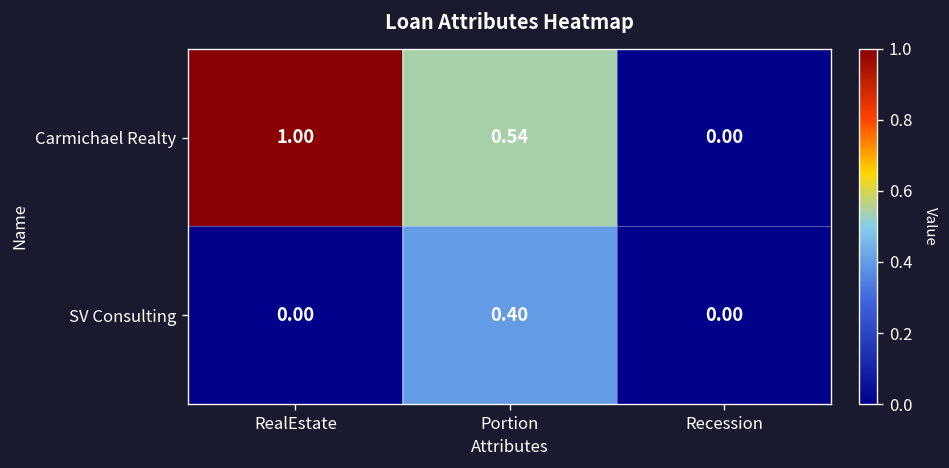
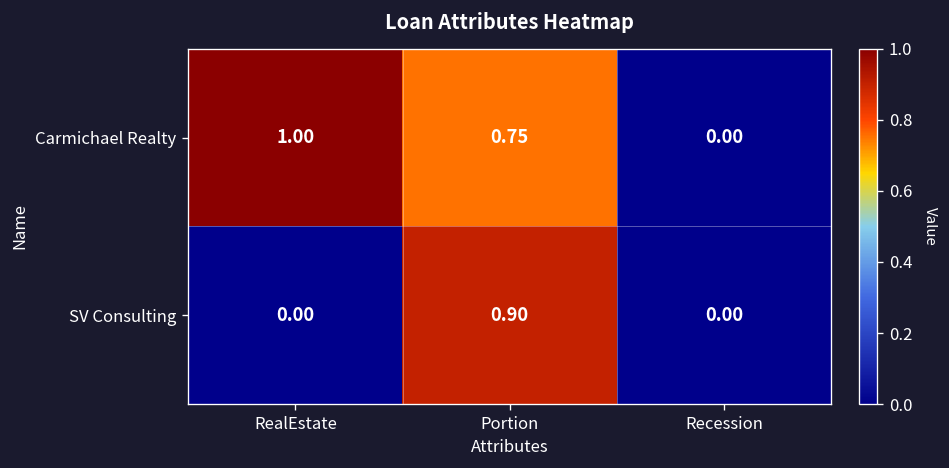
  {
    "Carmichael Realty": {
      "RealEstate": 1.00,
-     "Portion": 0.54,
+     "Portion": 0.75,
      "Recession": 0.00
    },
    "SV Consulting": {
      "RealEstate": 0.00,
-     "Portion": 0.40,
+     "Portion": 0.90,
      "Recession": 0.00
    }
  }
